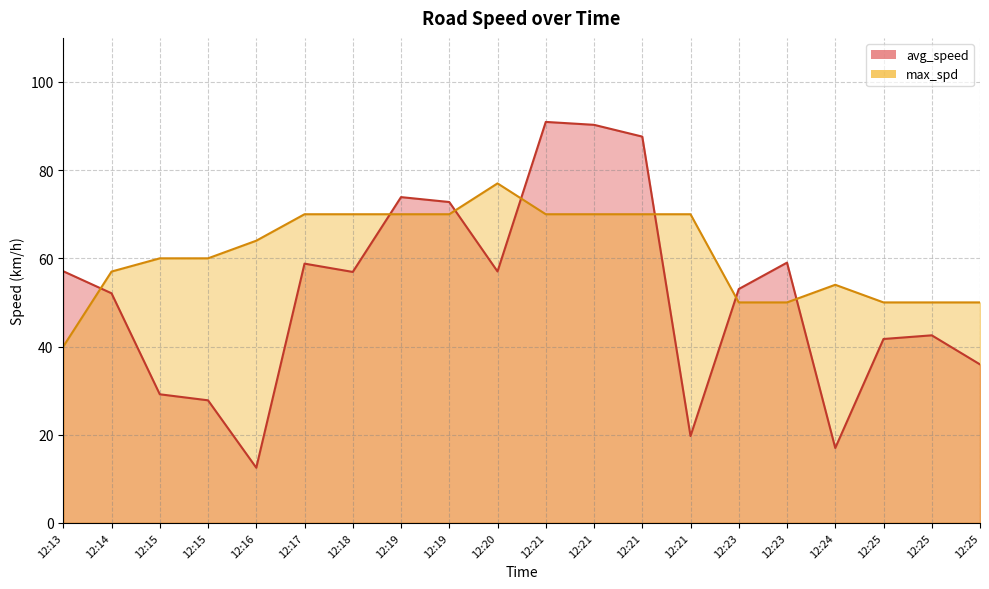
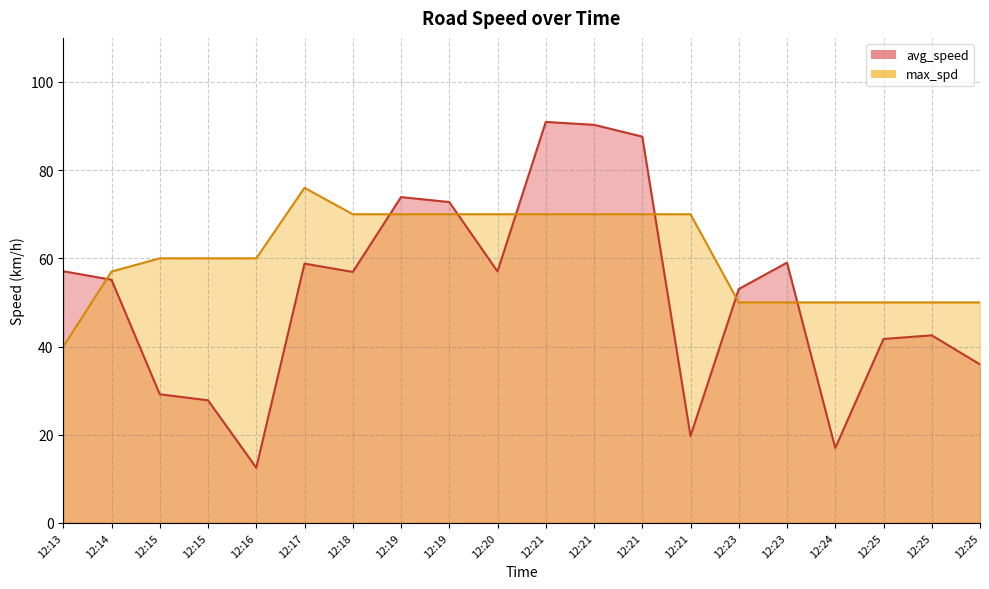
  {
    "avg_speed": {
      "12:13": 57,
-     "12:14": 52,
+     "12:14": 55,
      "12:16": 13,
      "12:17": 59,
      "12:18": 57,
      "12:20": 57,
      "12:24": 17
    },
    "max_spd": {
      "12:13": 40,
      "12:14": 57,
-     "12:16": 64,
-     "12:17": 70,
+     "12:16": 60,
+     "12:17": 76,
      "12:18": 70,
-     "12:20": 77,
-     "12:24": 54
+     "12:20": 70,
+     "12:24": 50
    }
  }
